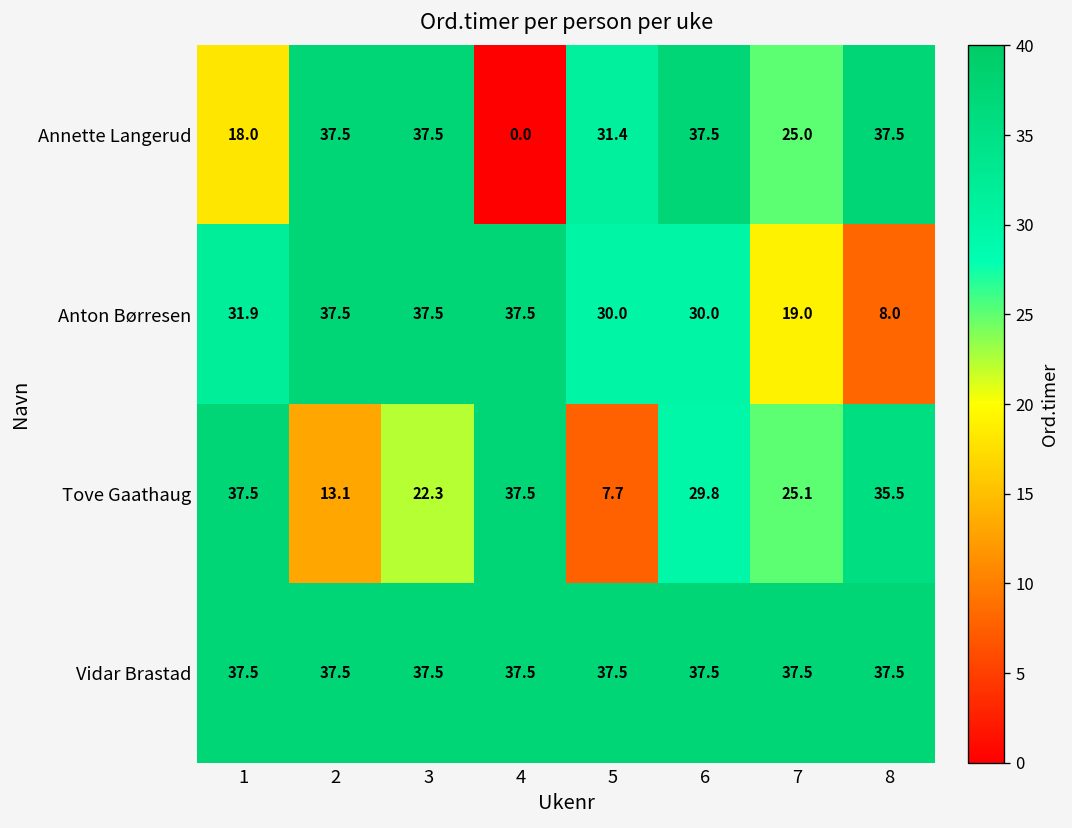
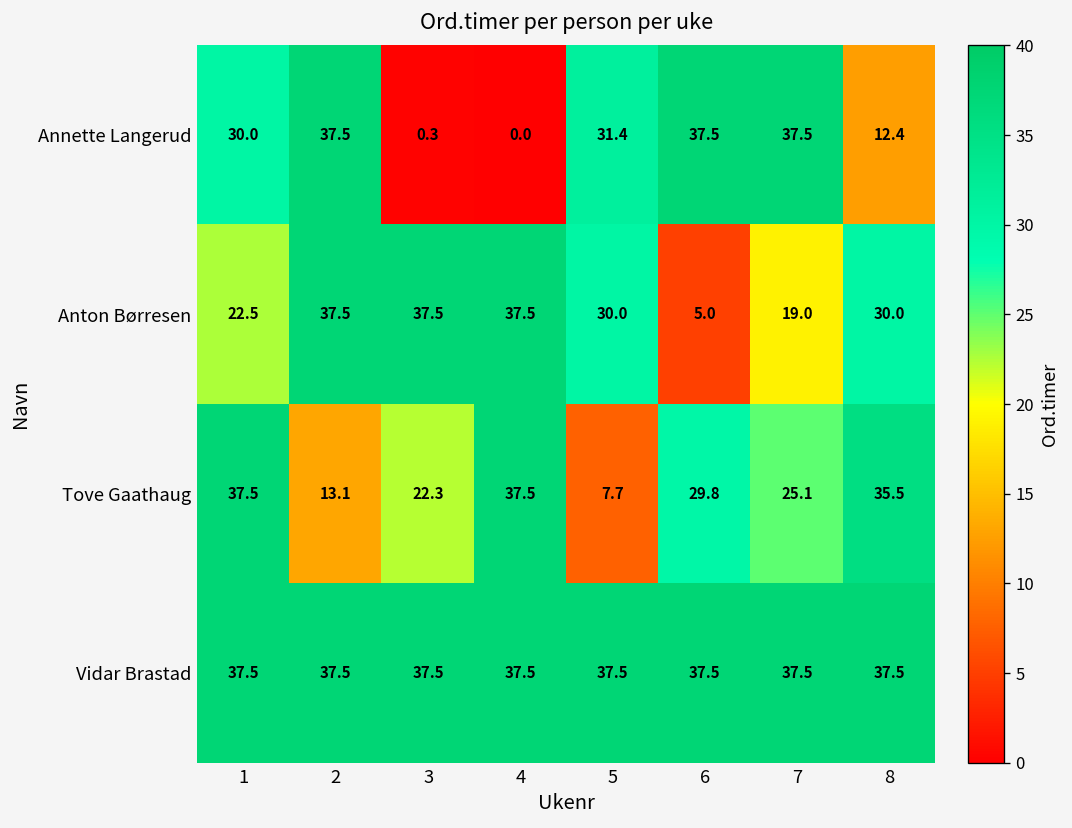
  {
    "Annette Langerud": {
-     "1": 18.0,
+     "1": 30.0,
      "2": 37.5,
-     "3": 37.5,
+     "3": 0.3,
      "4": 0.0,
      "5": 31.4,
      "6": 37.5,
-     "7": 25.0,
-     "8": 37.5
+     "7": 37.5,
+     "8": 12.4
    },
    "Anton Børresen": {
-     "1": 31.9,
+     "1": 22.5,
      "2": 37.5,
      "3": 37.5,
      "4": 37.5,
      "5": 30.0,
-     "6": 30.0,
+     "6": 5.0,
      "7": 19.0,
-     "8": 8.0
+     "8": 30.0
    },
    "Tove Gaathaug": {
      "1": 37.5,
      "2": 13.1,
      "3": 22.3,
      "4": 37.5,
      "5": 7.7,
      "6": 29.8,
      "7": 25.1,
      "8": 35.5
    },
    "Vidar Brastad": {
      "1": 37.5,
      "2": 37.5,
      "3": 37.5,
      "4": 37.5,
      "5": 37.5,
      "6": 37.5,
      "7": 37.5,
      "8": 37.5
    }
  }
